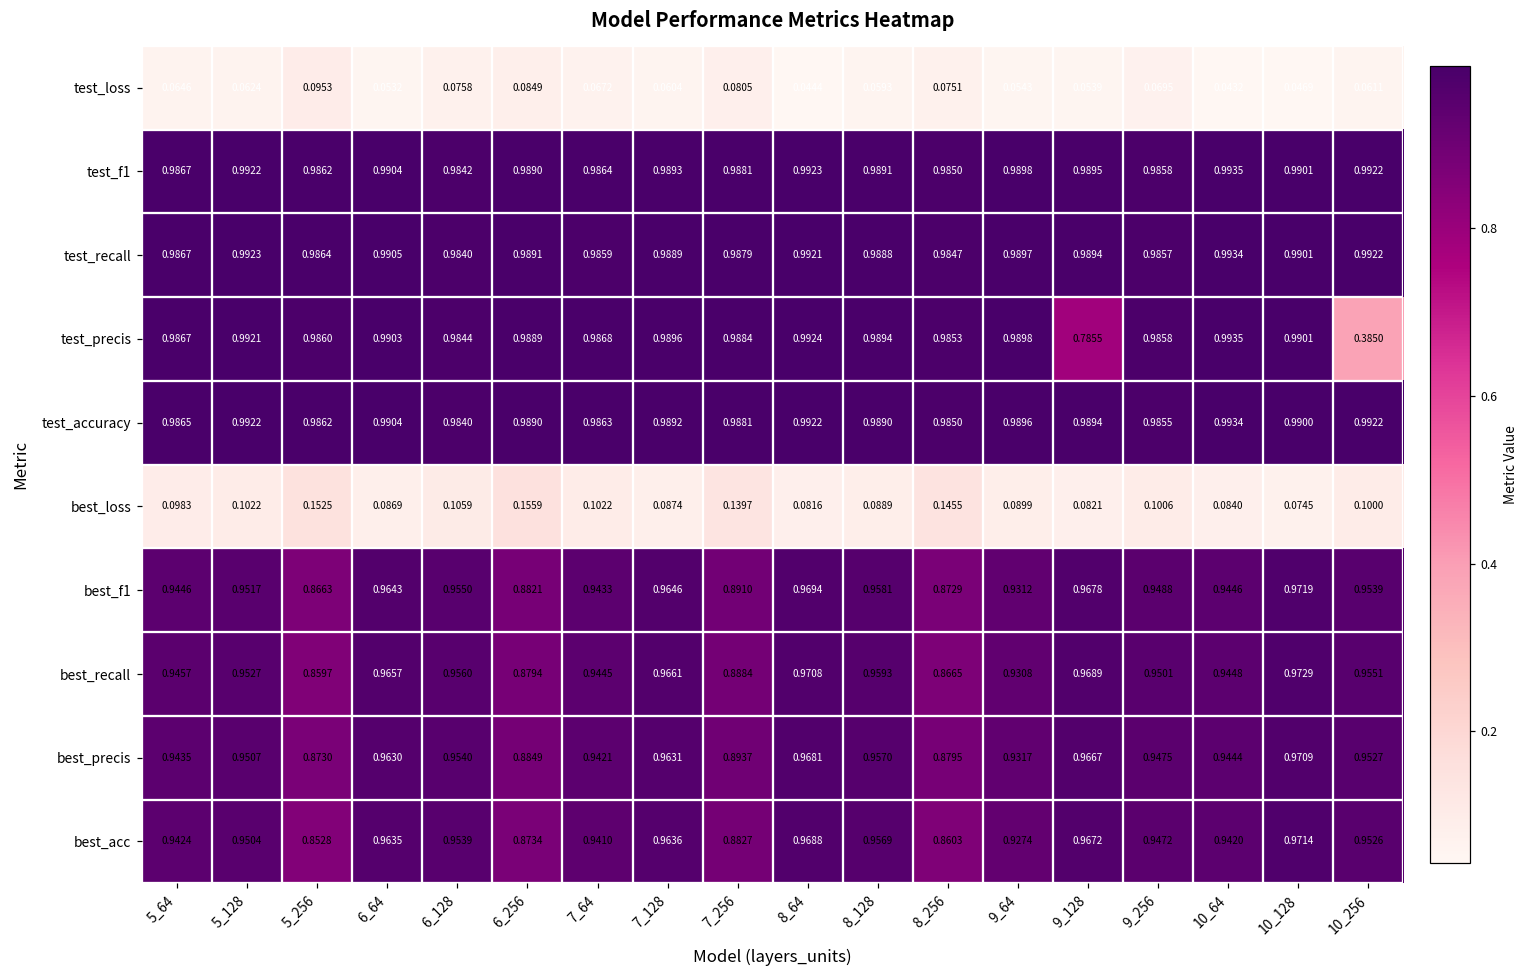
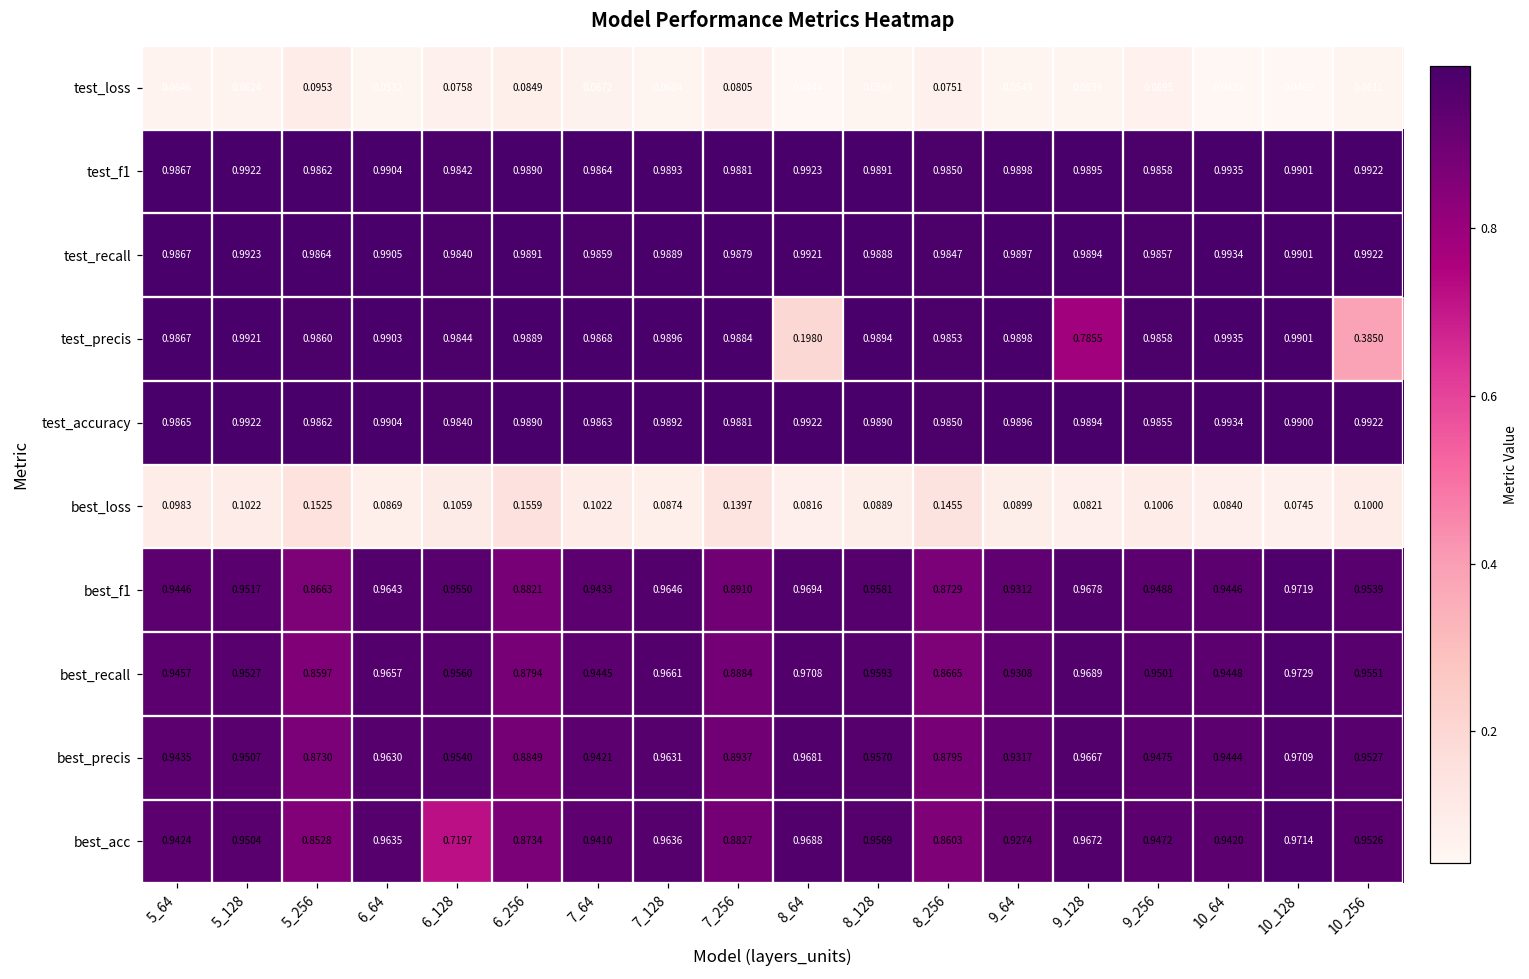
  {
    "test_loss": {
      "5_256": 0.0953,
      "6_128": 0.0758,
      "6_256": 0.0849,
      "7_256": 0.0805,
      "8_256": 0.0751
    },
    "test_f1": {
      "5_64": 0.9867,
      "5_128": 0.9922,
      "5_256": 0.9862,
      "6_64": 0.9904,
      "6_128": 0.9842,
      "6_256": 0.9890,
      "7_64": 0.9864,
      "7_128": 0.9893,
      "7_256": 0.9881,
      "8_64": 0.9923,
      "8_128": 0.9891,
      "8_256": 0.9850,
      "9_64": 0.9898,
      "9_128": 0.9895,
      "9_256": 0.9858,
      "10_64": 0.9935,
      "10_128": 0.9901,
      "10_256": 0.9922
    },
    "test_recall": {
      "5_64": 0.9867,
      "5_128": 0.9923,
      "5_256": 0.9864,
      "6_64": 0.9905,
      "6_128": 0.9840,
      "6_256": 0.9891,
      "7_64": 0.9859,
      "7_128": 0.9889,
      "7_256": 0.9879,
      "8_64": 0.9921,
      "8_128": 0.9888,
      "8_256": 0.9847,
      "9_64": 0.9897,
      "9_128": 0.9894,
      "9_256": 0.9857,
      "10_64": 0.9934,
      "10_128": 0.9901,
      "10_256": 0.9922
    },
    "test_precis": {
      "5_64": 0.9867,
      "5_128": 0.9921,
      "5_256": 0.9860,
      "6_64": 0.9903,
      "6_128": 0.9844,
      "6_256": 0.9889,
      "7_64": 0.9868,
      "7_128": 0.9896,
      "7_256": 0.9884,
-     "8_64": 0.9924,
+     "8_64": 0.1980,
      "8_128": 0.9894,
      "8_256": 0.9853,
      "9_64": 0.9898,
      "9_128": 0.7855,
      "9_256": 0.9858,
      "10_64": 0.9935,
      "10_128": 0.9901,
      "10_256": 0.3850
    },
    "test_accuracy": {
      "5_64": 0.9865,
      "5_128": 0.9922,
      "5_256": 0.9862,
      "6_64": 0.9904,
      "6_128": 0.9840,
      "6_256": 0.9890,
      "7_64": 0.9863,
      "7_128": 0.9892,
      "7_256": 0.9881,
      "8_64": 0.9922,
      "8_128": 0.9890,
      "8_256": 0.9850,
      "9_64": 0.9896,
      "9_128": 0.9894,
      "9_256": 0.9855,
      "10_64": 0.9934,
      "10_128": 0.9900,
      "10_256": 0.9922
    },
    "best_loss": {
      "5_64": 0.0983,
      "5_128": 0.1022,
      "5_256": 0.1525,
      "6_64": 0.0869,
      "6_128": 0.1059,
      "6_256": 0.1559,
      "7_64": 0.1022,
      "7_128": 0.0874,
      "7_256": 0.1397,
      "8_64": 0.0816,
      "8_128": 0.0889,
      "8_256": 0.1455,
      "9_64": 0.0899,
      "9_128": 0.0821,
      "9_256": 0.1006,
      "10_64": 0.0840,
      "10_128": 0.0745,
      "10_256": 0.1000
    },
    "best_f1": {
      "5_64": 0.9446,
      "5_128": 0.9517,
      "5_256": 0.8663,
      "6_64": 0.9643,
      "6_128": 0.9550,
      "6_256": 0.8821,
      "7_64": 0.9433,
      "7_128": 0.9646,
      "7_256": 0.8910,
      "8_64": 0.9694,
      "8_128": 0.9581,
      "8_256": 0.8729,
      "9_64": 0.9312,
      "9_128": 0.9678,
      "9_256": 0.9488,
      "10_64": 0.9446,
      "10_128": 0.9719,
      "10_256": 0.9539
    },
    "best_recall": {
      "5_64": 0.9457,
      "5_128": 0.9527,
      "5_256": 0.8597,
      "6_64": 0.9657,
      "6_128": 0.9560,
      "6_256": 0.8794,
      "7_64": 0.9445,
      "7_128": 0.9661,
      "7_256": 0.8884,
      "8_64": 0.9708,
      "8_128": 0.9593,
      "8_256": 0.8665,
      "9_64": 0.9308,
      "9_128": 0.9689,
      "9_256": 0.9501,
      "10_64": 0.9448,
      "10_128": 0.9729,
      "10_256": 0.9551
    },
    "best_precis": {
      "5_64": 0.9435,
      "5_128": 0.9507,
      "5_256": 0.8730,
      "6_64": 0.9630,
      "6_128": 0.9540,
      "6_256": 0.8849,
      "7_64": 0.9421,
      "7_128": 0.9631,
      "7_256": 0.8937,
      "8_64": 0.9681,
      "8_128": 0.9570,
      "8_256": 0.8795,
      "9_64": 0.9317,
      "9_128": 0.9667,
      "9_256": 0.9475,
      "10_64": 0.9444,
      "10_128": 0.9709,
      "10_256": 0.9527
    },
    "best_acc": {
      "5_64": 0.9424,
      "5_128": 0.9504,
      "5_256": 0.8528,
      "6_64": 0.9635,
-     "6_128": 0.9539,
+     "6_128": 0.7197,
      "6_256": 0.8734,
      "7_64": 0.9410,
      "7_128": 0.9636,
      "7_256": 0.8827,
      "8_64": 0.9688,
      "8_128": 0.9569,
      "8_256": 0.8603,
      "9_64": 0.9274,
      "9_128": 0.9672,
      "9_256": 0.9472,
      "10_64": 0.9420,
      "10_128": 0.9714,
      "10_256": 0.9526
    }
  }
